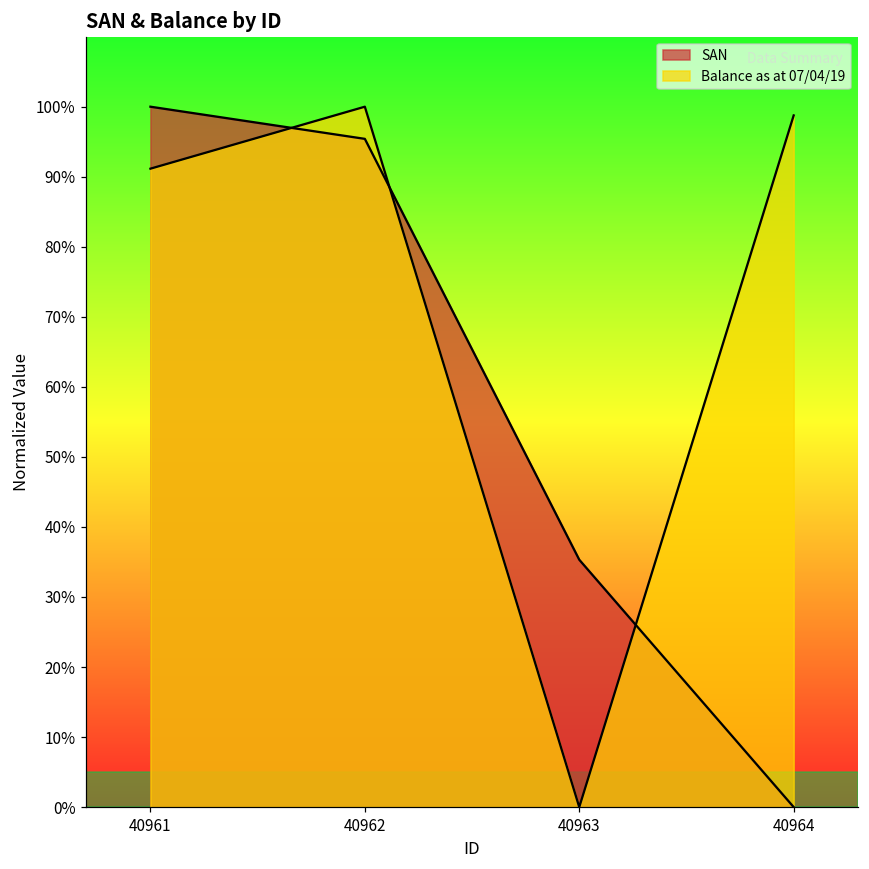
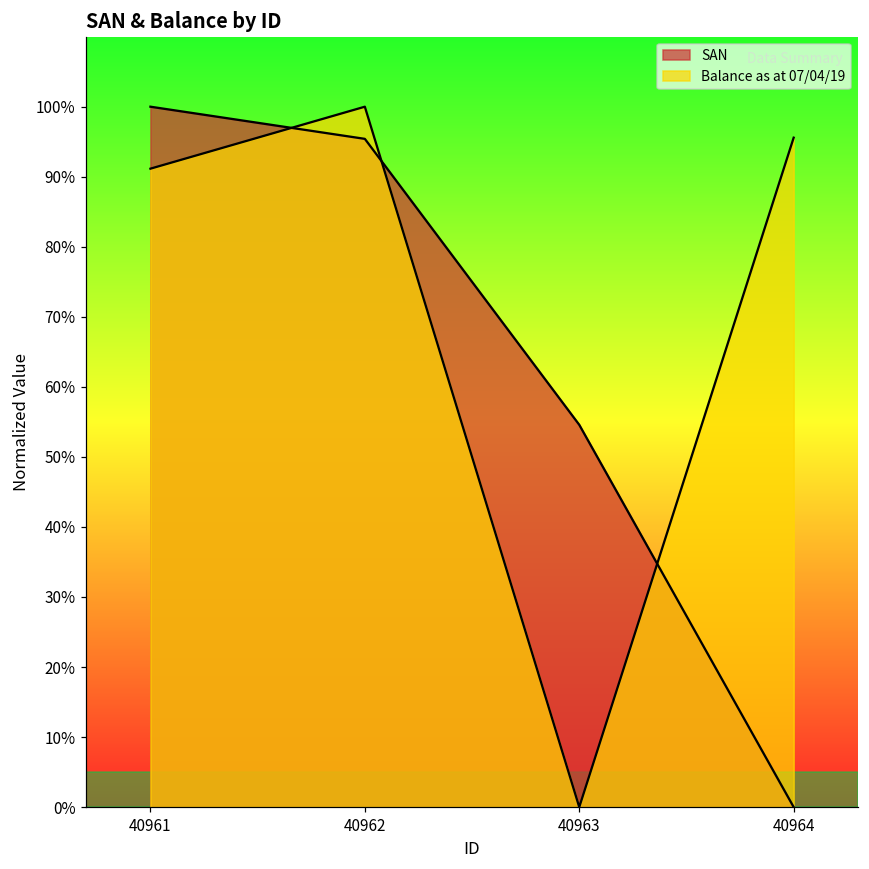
  {
    "SAN": {
      "40961": "100%",
      "40962": "95%",
-     "40963": "35%"
+     "40963": "55%"
    },
    "Balance as at 07/04/19": {
      "40961": "91%",
      "40962": "100%",
-     "40964": "99%"
+     "40964": "96%"
    }
  }
